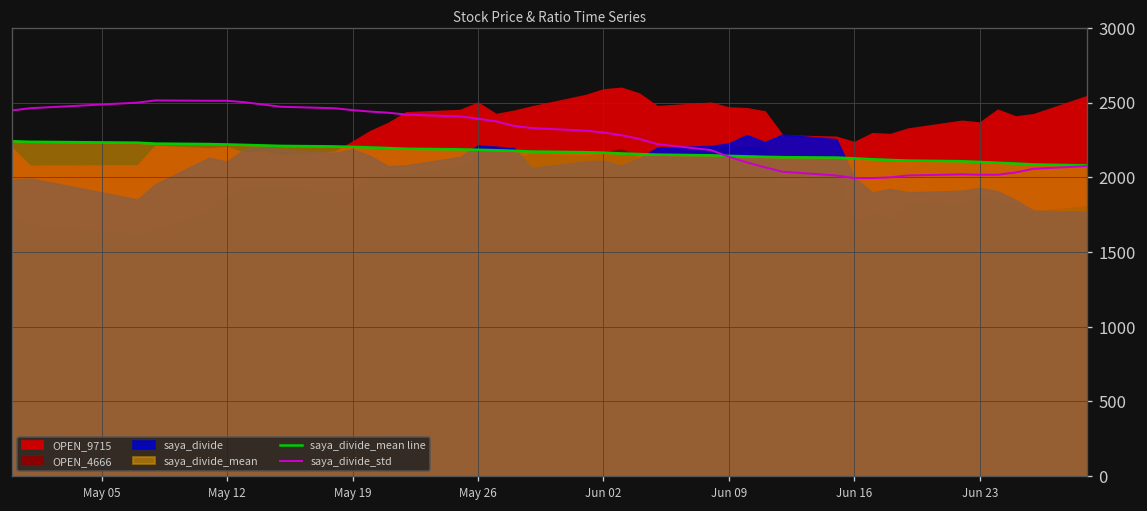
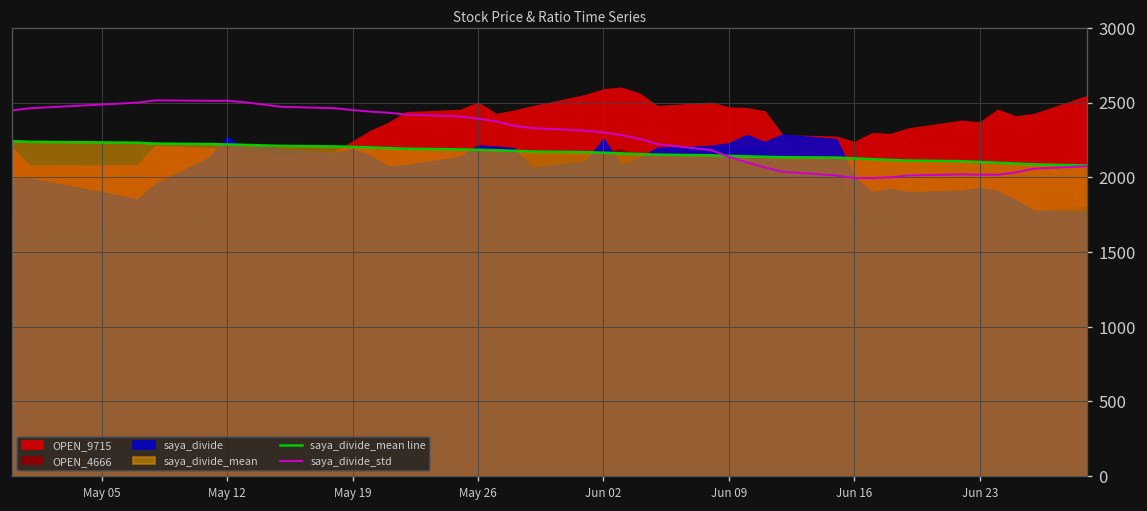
  {
    "OPEN_9715": {
      "May 19": 2240,
      "May 26": 2500,
      "Jun 02": 2590,
      "Jun 09": 2470,
      "Jun 16": 2240,
      "Jun 23": 2370
    },
    "saya_divide_std": {
      "May 12": 2510,
      "May 19": 2450,
      "May 26": 2390,
      "Jun 02": 2300,
      "Jun 23": 2020
    },
    "OPEN_4666": {
      "May 12": 1890,
      "May 19": 1890,
      "May 26": 2140,
      "Jun 09": 2200,
      "Jun 16": 1700,
      "Jun 23": 1870
    },
    "saya_divide": {
-     "May 12": 2100,
+     "May 12": 2270,
      "May 26": 2210,
-     "Jun 02": 2110,
+     "Jun 02": 2260,
      "Jun 09": 2230,
      "Jun 23": 1930
    },
    "saya_divide_mean": {
      "May 26": 2180,
      "Jun 16": 2130,
      "Jun 23": 2100
    }
  }
